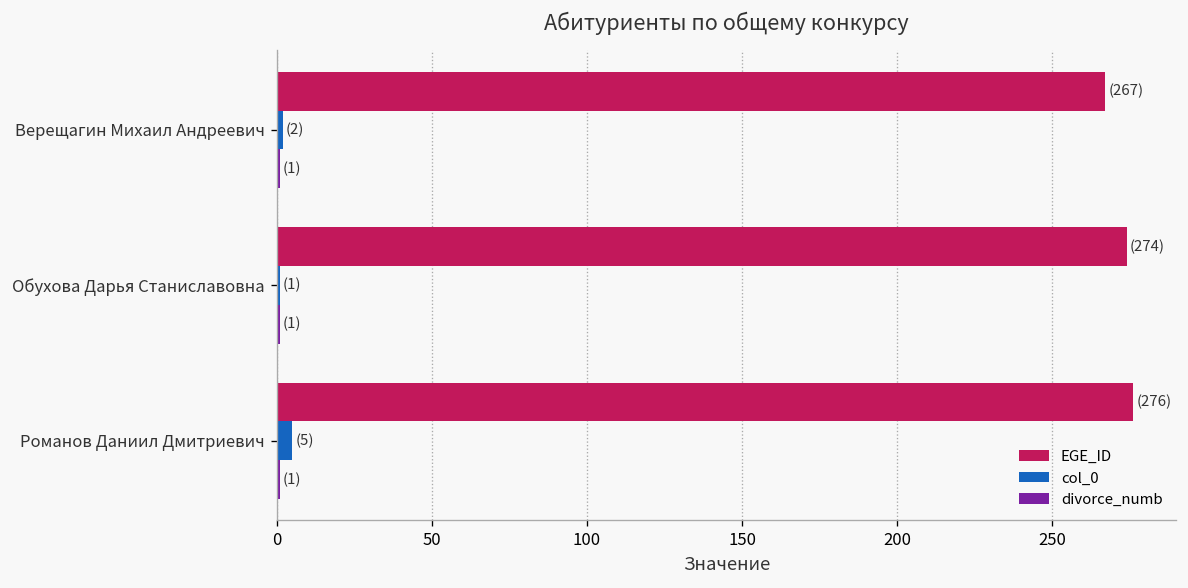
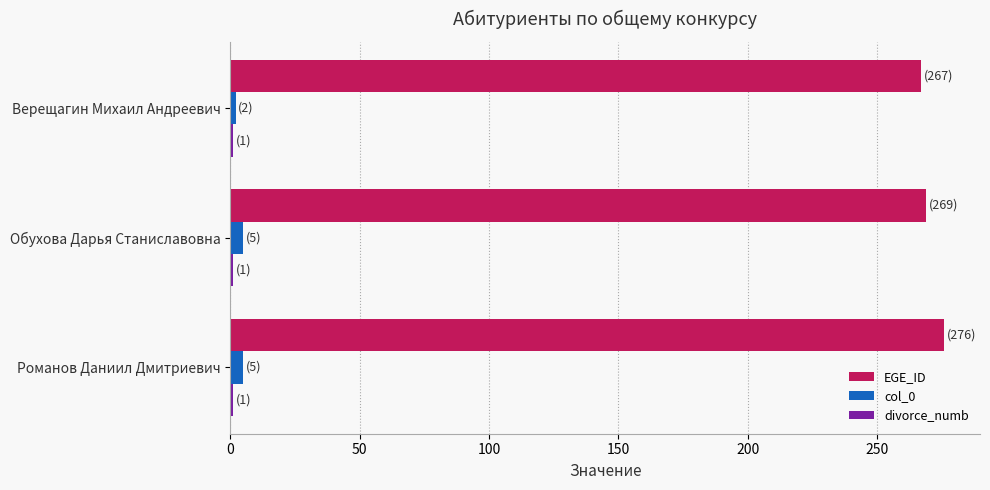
  {
    "EGE_ID": {
      "Верещагин Михаил Андреевич": "(267)",
-     "Обухова Дарья Станиславовна": "(274)",
+     "Обухова Дарья Станиславовна": "(269)",
      "Романов Даниил Дмитриевич": "(276)"
    },
    "col_0": {
      "Верещагин Михаил Андреевич": "(2)",
-     "Обухова Дарья Станиславовна": "(1)",
+     "Обухова Дарья Станиславовна": "(5)",
      "Романов Даниил Дмитриевич": "(5)"
    },
    "divorce_numb": {
      "Верещагин Михаил Андреевич": "(1)",
      "Обухова Дарья Станиславовна": "(1)",
      "Романов Даниил Дмитриевич": "(1)"
    }
  }
